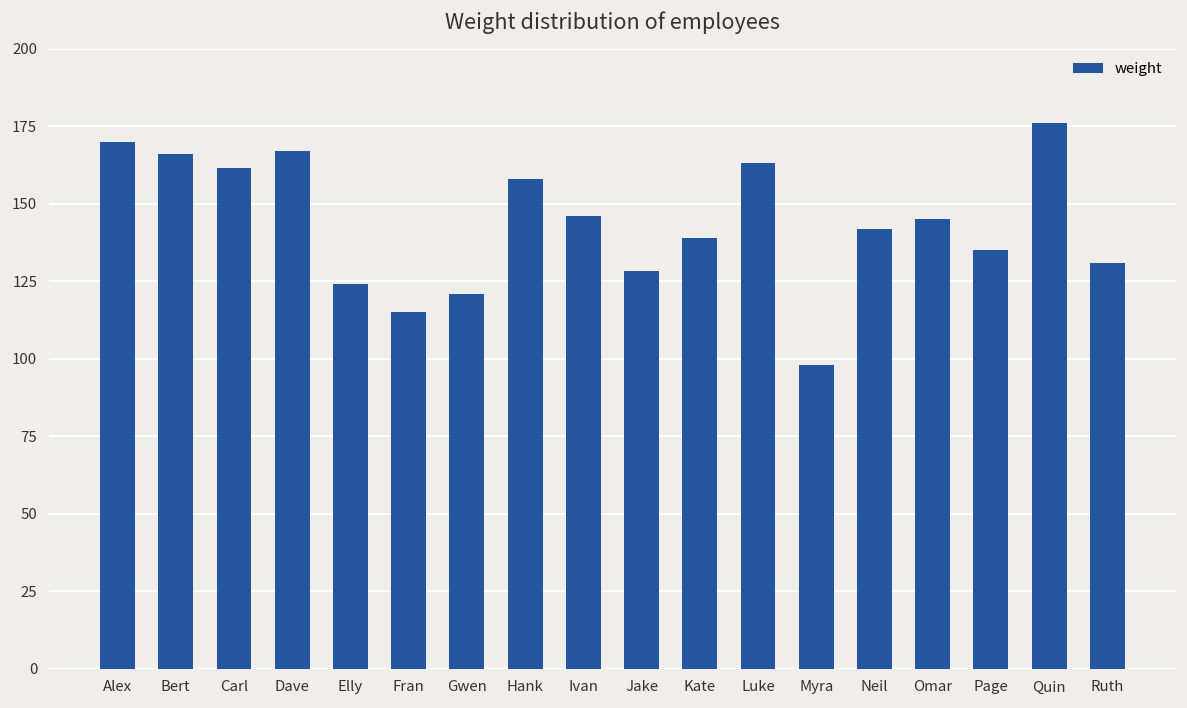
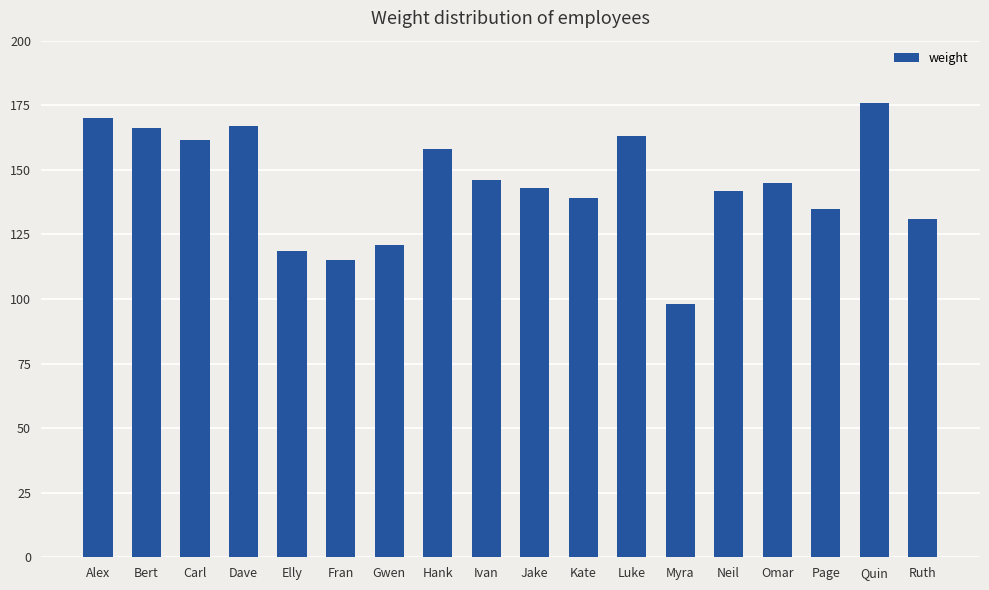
  {
    "Alex": 170,
    "Bert": 166,
    "Carl": 161,
    "Dave": 167,
-   "Elly": 124,
+   "Elly": 118,
    "Fran": 115,
    "Gwen": 121,
    "Hank": 158,
    "Ivan": 146,
-   "Jake": 128,
+   "Jake": 143,
    "Kate": 139,
    "Luke": 163,
    "Myra": 98,
    "Neil": 142,
    "Omar": 145,
    "Page": 135,
    "Quin": 176,
    "Ruth": 131
  }
